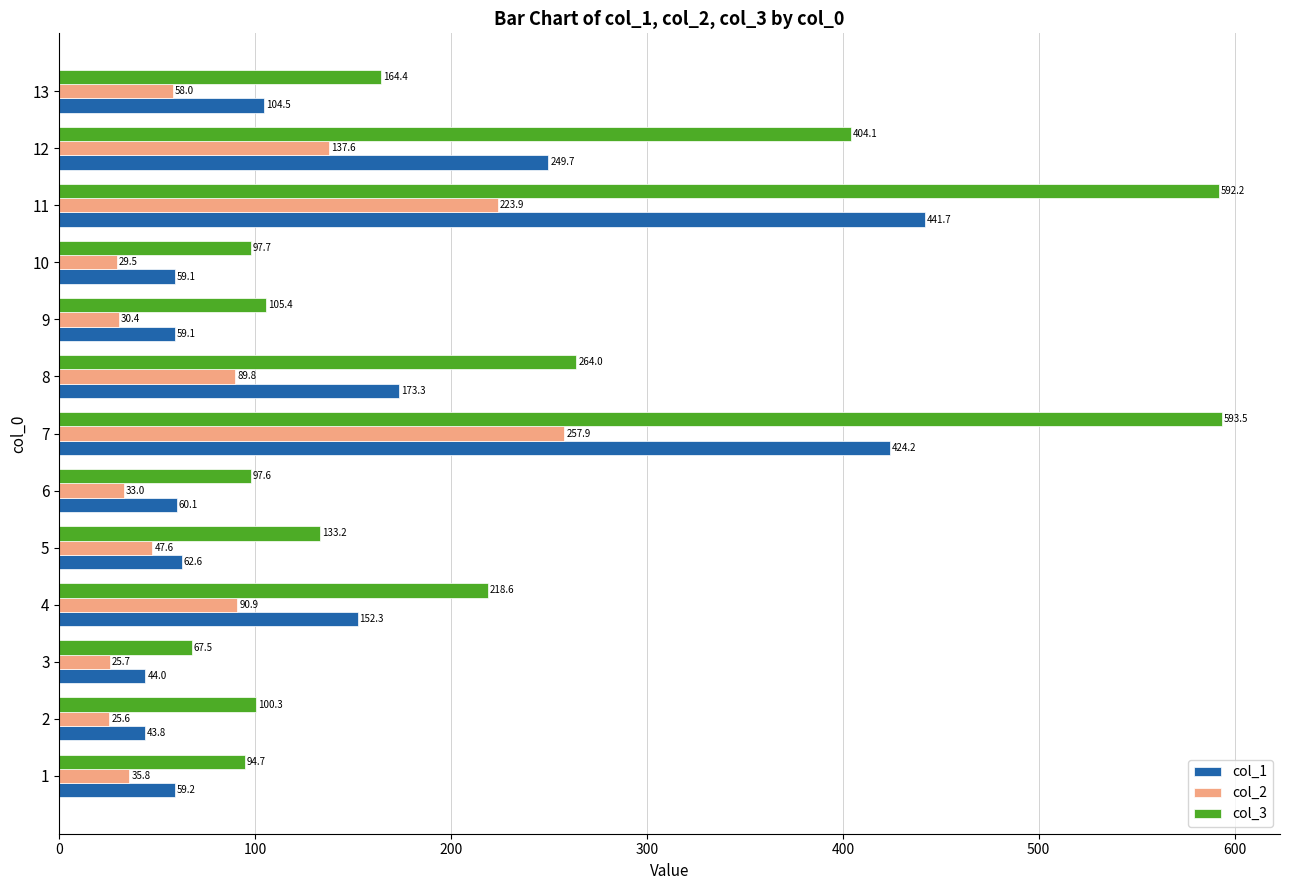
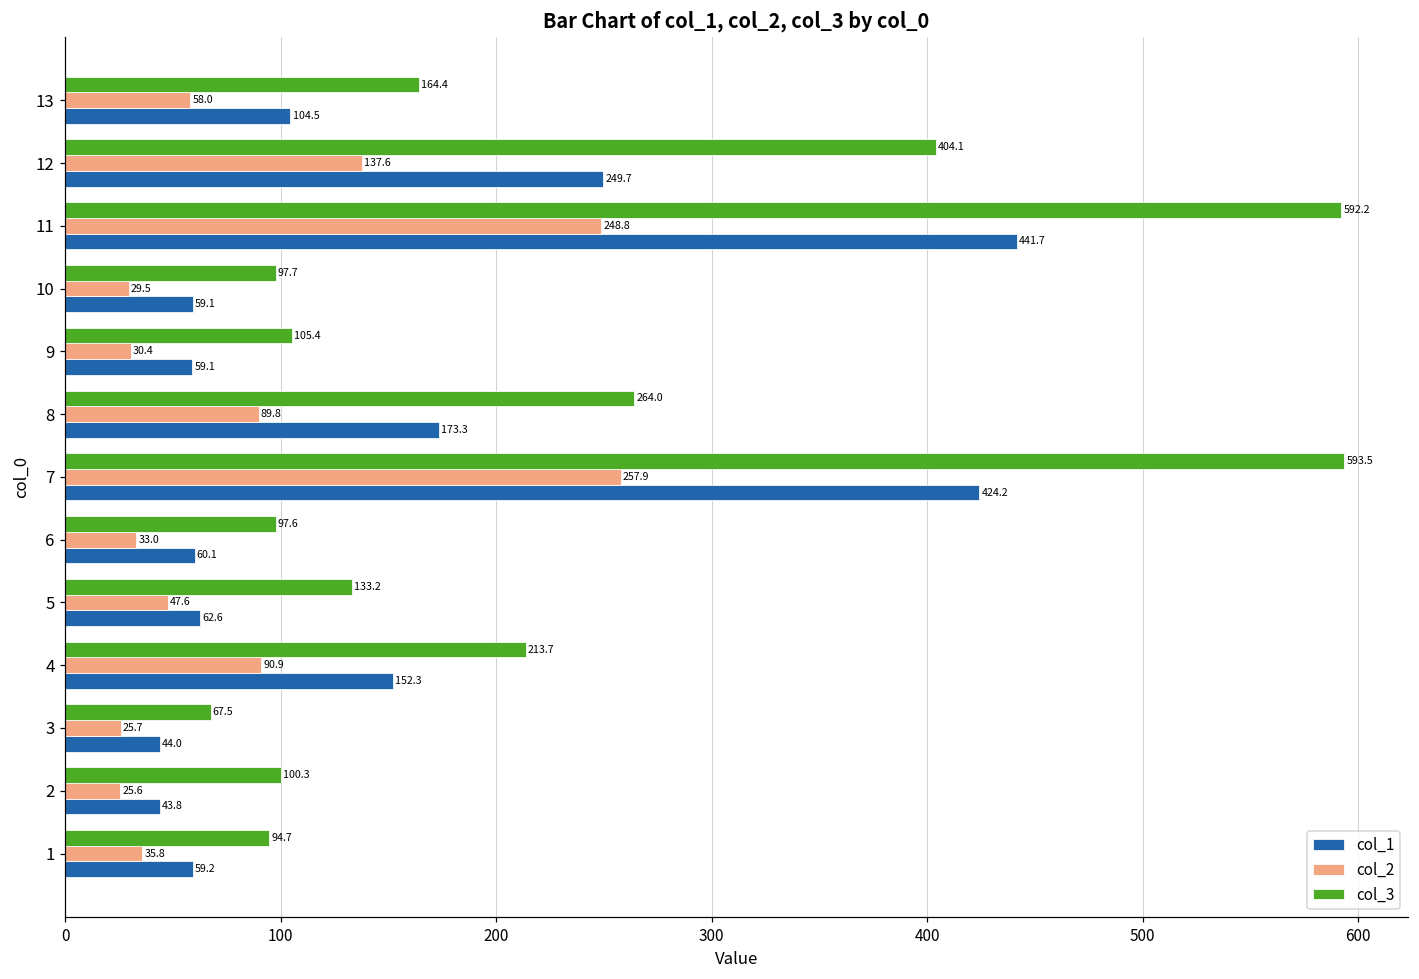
  {
    "col_1": {
      "13": 104.5,
      "12": 249.7,
      "11": 441.7,
      "10": 59.1,
      "9": 59.1,
      "8": 173.3,
      "7": 424.2,
      "6": 60.1,
      "5": 62.6,
      "4": 152.3,
      "3": 44.0,
      "2": 43.8,
      "1": 59.2
    },
    "col_2": {
      "13": 58.0,
      "12": 137.6,
-     "11": 223.9,
+     "11": 248.8,
      "10": 29.5,
      "9": 30.4,
      "8": 89.8,
      "7": 257.9,
      "6": 33.0,
      "5": 47.6,
      "4": 90.9,
      "3": 25.7,
      "2": 25.6,
      "1": 35.8
    },
    "col_3": {
      "13": 164.4,
      "12": 404.1,
      "11": 592.2,
      "10": 97.7,
      "9": 105.4,
      "8": 264.0,
      "7": 593.5,
      "6": 97.6,
      "5": 133.2,
-     "4": 218.6,
+     "4": 213.7,
      "3": 67.5,
      "2": 100.3,
      "1": 94.7
    }
  }
